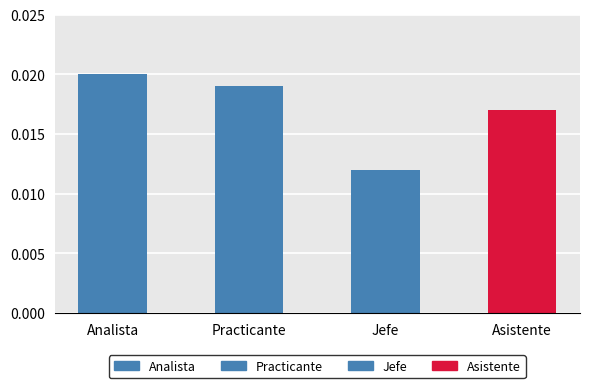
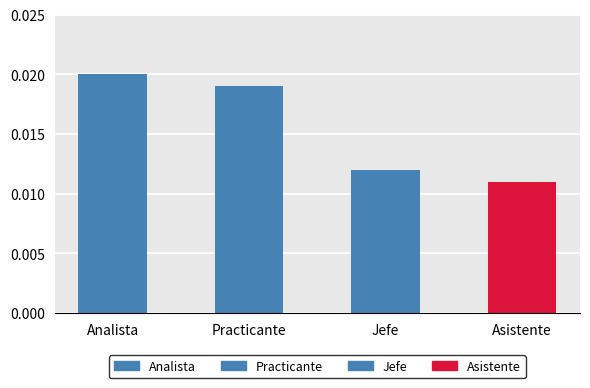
  {
    "Analista": 0.020,
    "Practicante": 0.019,
    "Jefe": 0.012,
-   "Asistente": 0.017
+   "Asistente": 0.011
  }
